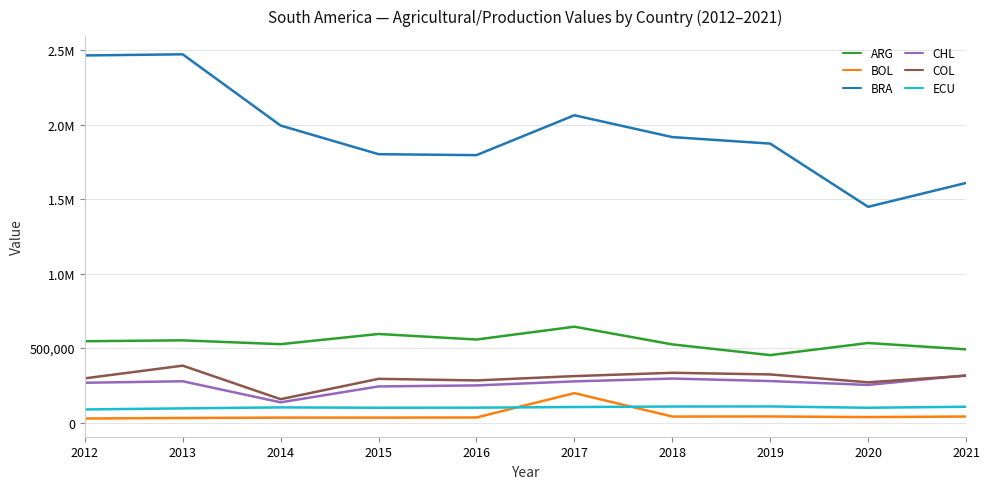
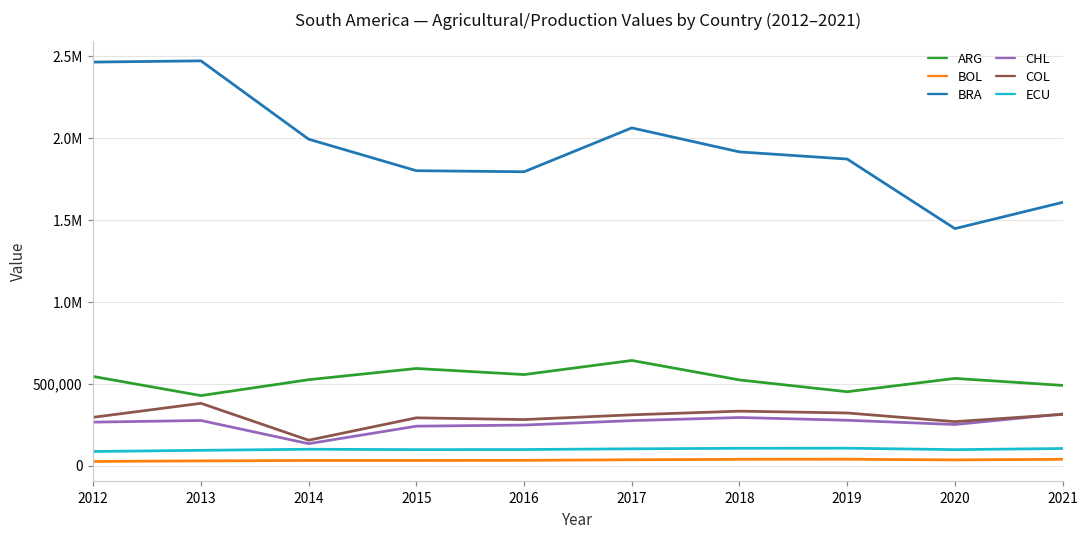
  {
    "ARG": {
      "2012": "550,000",
-     "2013": "550,000",
+     "2013": "430,000",
      "2014": "530,000",
      "2015": "590,000",
      "2016": "560,000",
      "2017": "640,000",
      "2018": "520,000",
      "2019": "450,000",
      "2020": "530,000",
      "2021": "490,000"
    },
    "BOL": {
      "2012": "30,000",
      "2013": "30,000",
      "2014": "30,000",
      "2015": "30,000",
      "2016": "30,000",
-     "2017": "200,000",
+     "2017": "40,000",
      "2018": "40,000",
      "2019": "40,000",
      "2020": "40,000",
      "2021": "40,000"
    },
    "BRA": {
      "2012": "2,470,000",
      "2013": "2,470,000",
      "2014": "1,990,000",
      "2015": "1,800,000",
      "2016": "1,800,000",
      "2017": "2,060,000",
      "2018": "1,920,000",
      "2019": "1,870,000",
      "2020": "1,450,000",
      "2021": "1,610,000"
    },
    "CHL": {
      "2012": "270,000",
      "2013": "280,000",
      "2014": "140,000",
      "2015": "240,000",
      "2016": "250,000",
      "2017": "280,000",
      "2018": "300,000",
      "2019": "280,000",
      "2020": "250,000"
    },
    "COL": {
      "2012": "300,000",
      "2013": "380,000",
      "2014": "160,000",
      "2015": "290,000",
      "2016": "280,000",
      "2017": "310,000",
      "2018": "330,000",
      "2019": "320,000",
      "2020": "270,000"
    },
    "ECU": {
      "2012": "90,000",
      "2013": "100,000",
      "2014": "100,000",
      "2015": "100,000",
      "2016": "100,000",
      "2017": "100,000",
      "2018": "110,000",
      "2019": "110,000",
      "2020": "100,000",
      "2021": "110,000"
    }
  }
